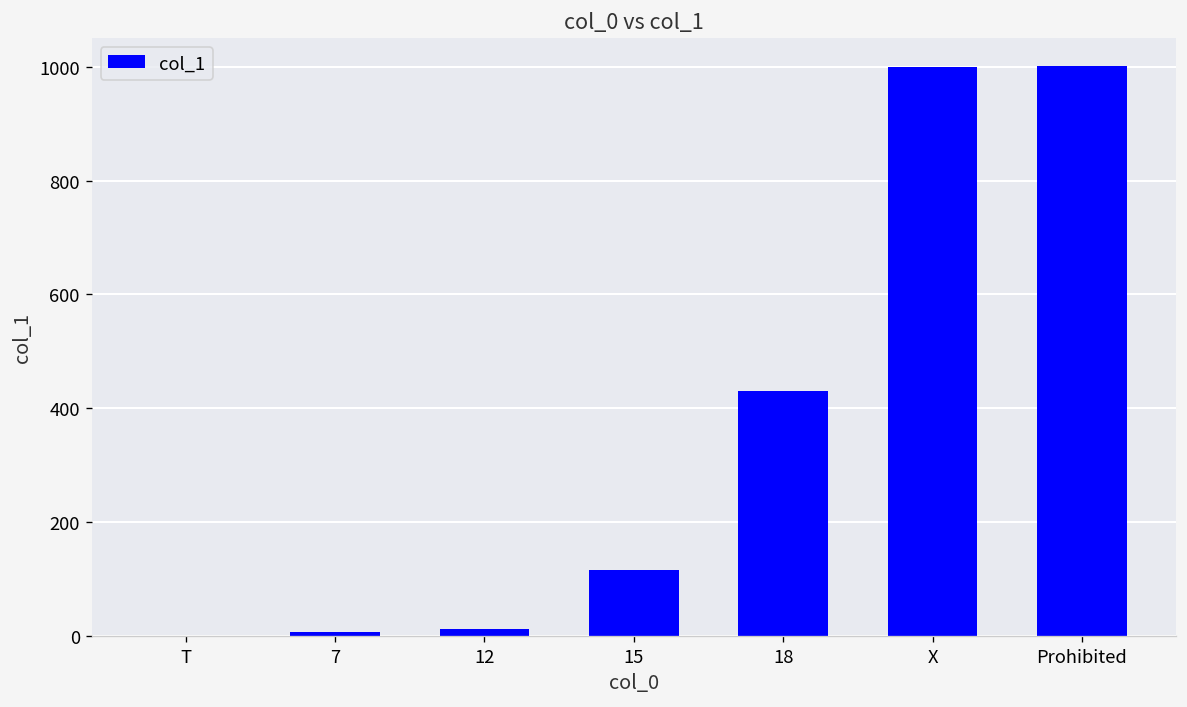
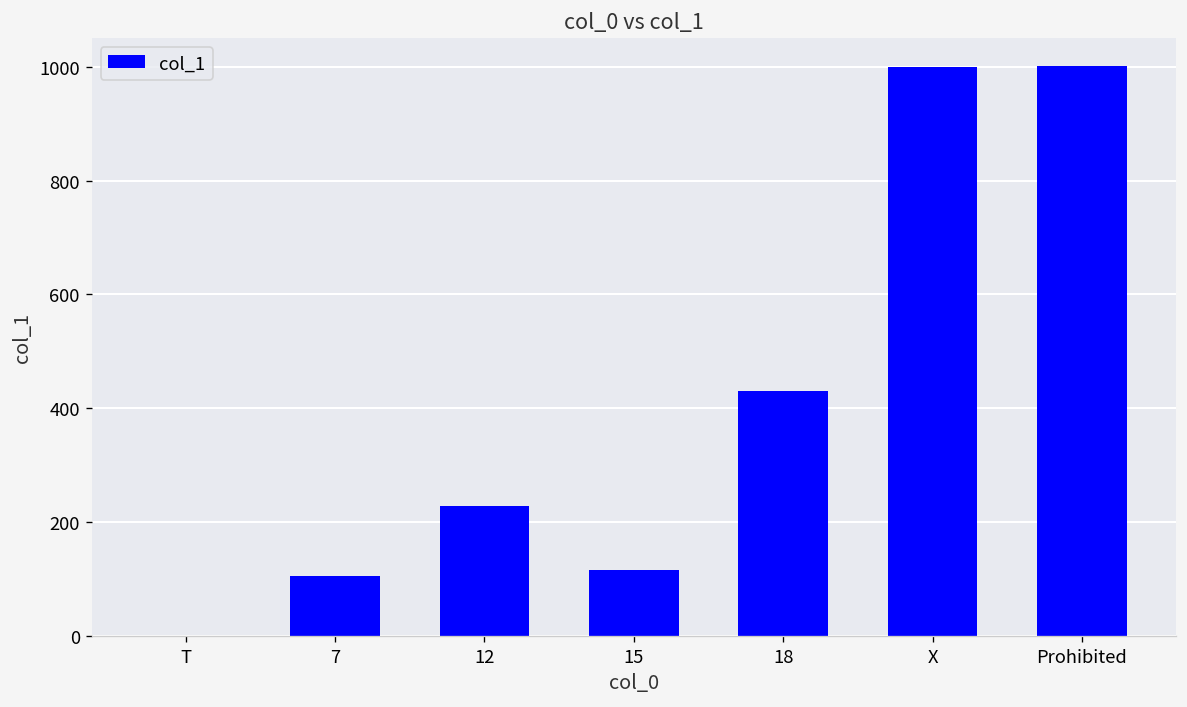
  {
    "T": 0,
-   "7": 10,
-   "12": 10,
+   "7": 110,
+   "12": 230,
    "15": 120,
    "18": 430,
    "X": 1000,
    "Prohibited": 1000
  }
